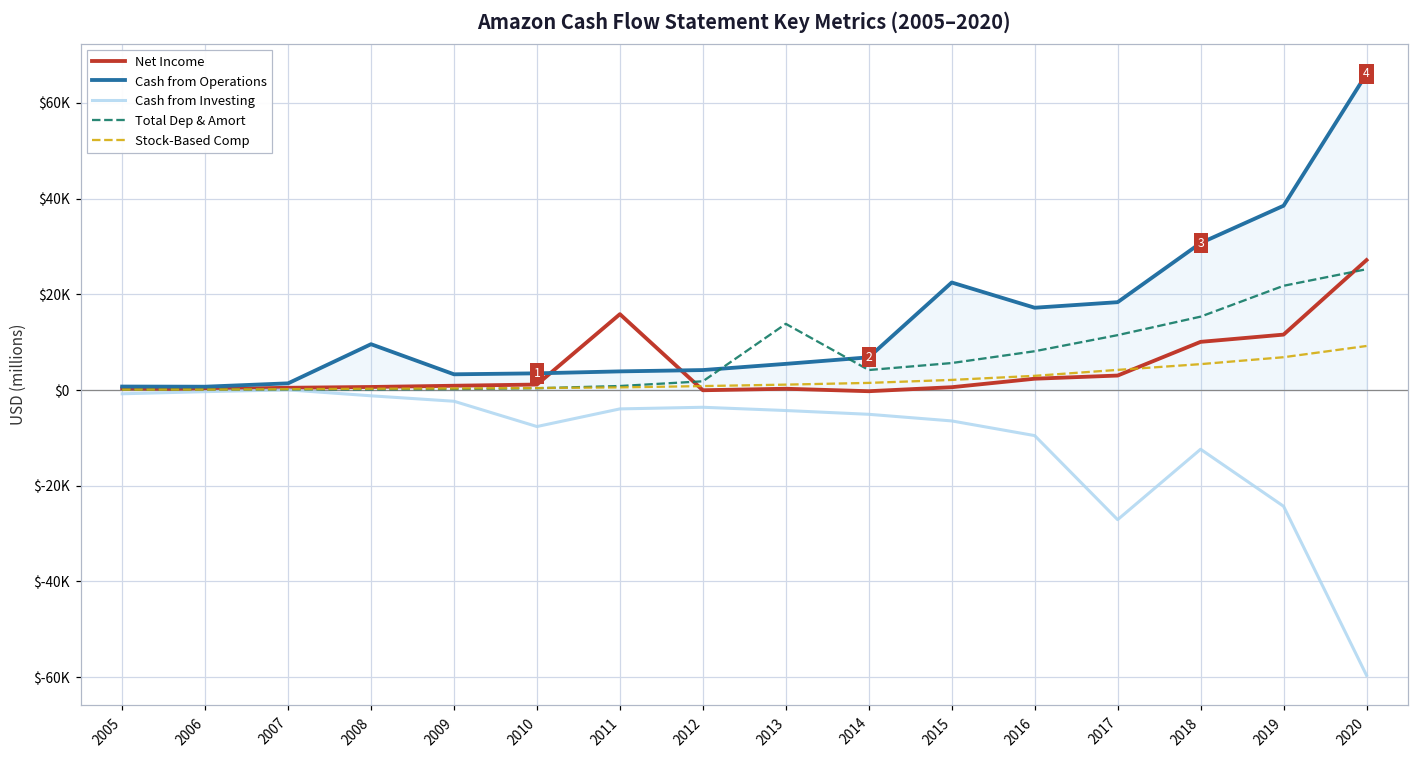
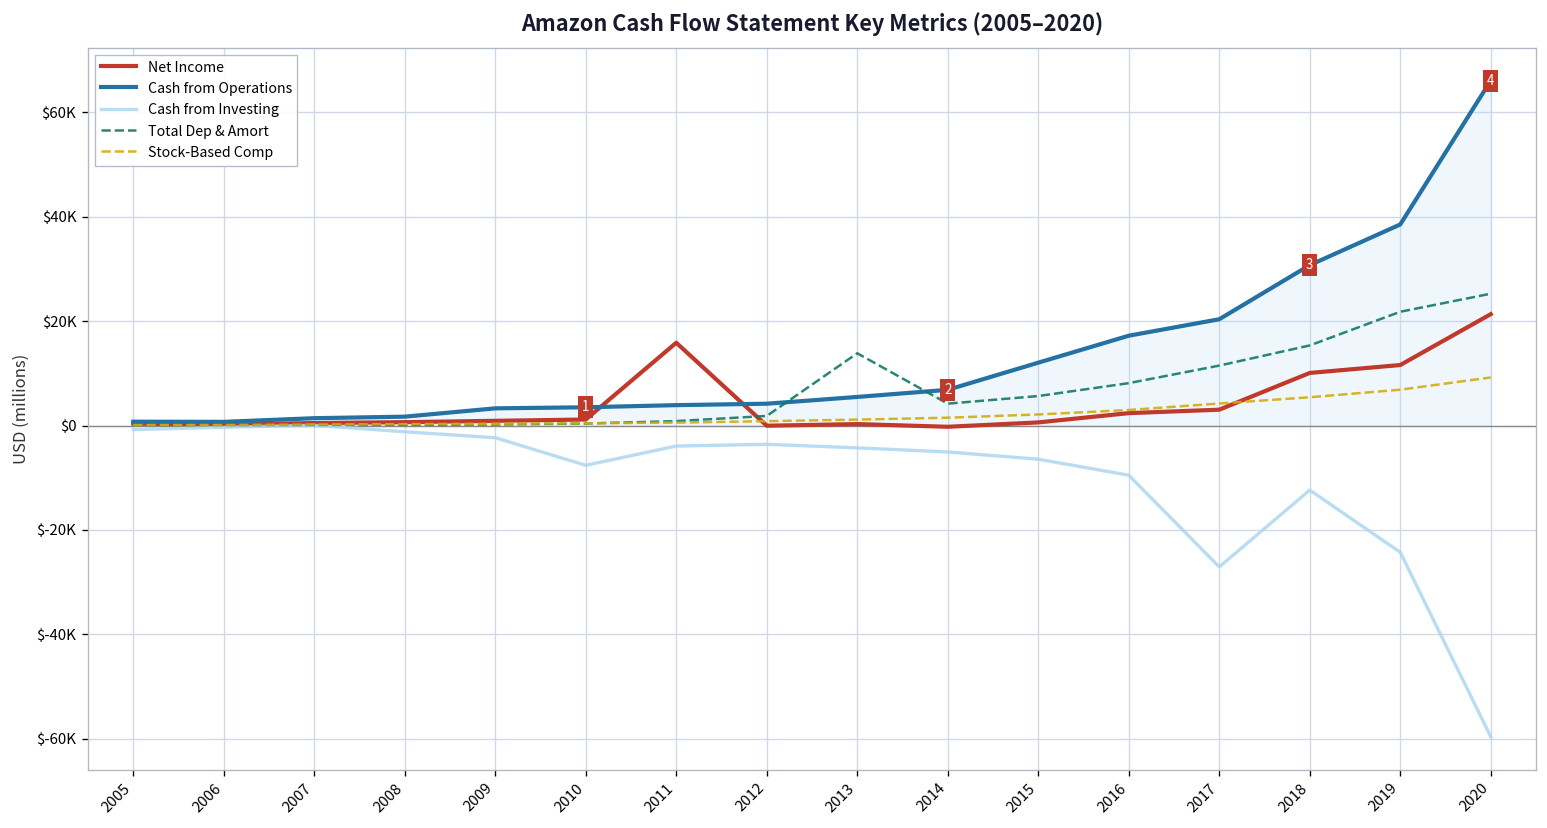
  {
    "Net Income": {
      "2010": "$1000",
      "2011": "$16000",
      "2012": "$0",
      "2013": "$0",
      "2014": "$0",
      "2015": "$1000",
      "2016": "$2000",
      "2017": "$3000",
      "2018": "$10000",
      "2019": "$12000",
-     "2020": "$27000"
+     "2020": "$21000"
    },
    "Cash from Operations": {
      "2007": "$1000",
-     "2008": "$10000",
+     "2008": "$2000",
      "2009": "$3000",
      "2011": "$4000",
      "2012": "$4000",
      "2013": "$5000",
-     "2015": "$22000",
+     "2015": "$12000",
      "2016": "$17000",
-     "2017": "$18000",
+     "2017": "$20000",
      "2019": "$39000"
    },
    "Cash from Investing": {
      "2005": "$-1000",
      "2008": "$-1000",
      "2009": "$-2000",
      "2010": "$-8000",
      "2011": "$-4000",
      "2012": "$-4000",
      "2013": "$-4000",
      "2014": "$-5000",
      "2015": "$-6000",
      "2016": "$-10000",
      "2017": "$-27000",
      "2018": "$-12000",
      "2019": "$-24000",
      "2020": "$-60000"
    },
    "Total Dep & Amort": {
      "2012": "$2000",
      "2013": "$14000",
      "2014": "$4000",
      "2015": "$6000",
      "2016": "$8000",
      "2017": "$11000",
      "2018": "$15000",
      "2019": "$22000",
      "2020": "$25000"
    },
    "Stock-Based Comp": {
      "2012": "$1000",
      "2013": "$1000",
      "2014": "$1000",
      "2015": "$2000",
      "2016": "$3000",
      "2017": "$4000",
      "2018": "$5000",
      "2019": "$7000",
      "2020": "$9000"
    }
  }
